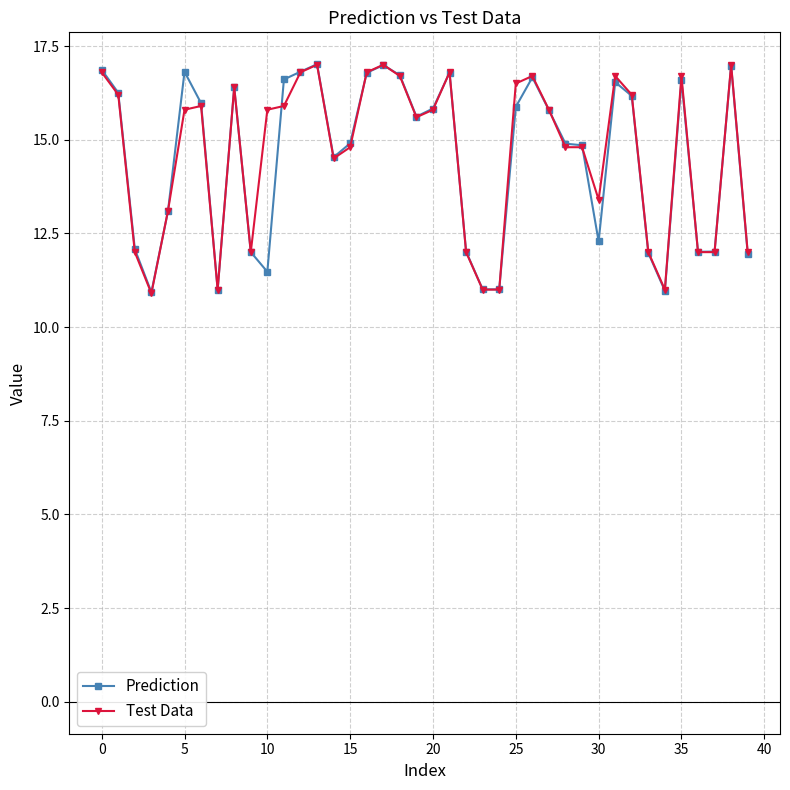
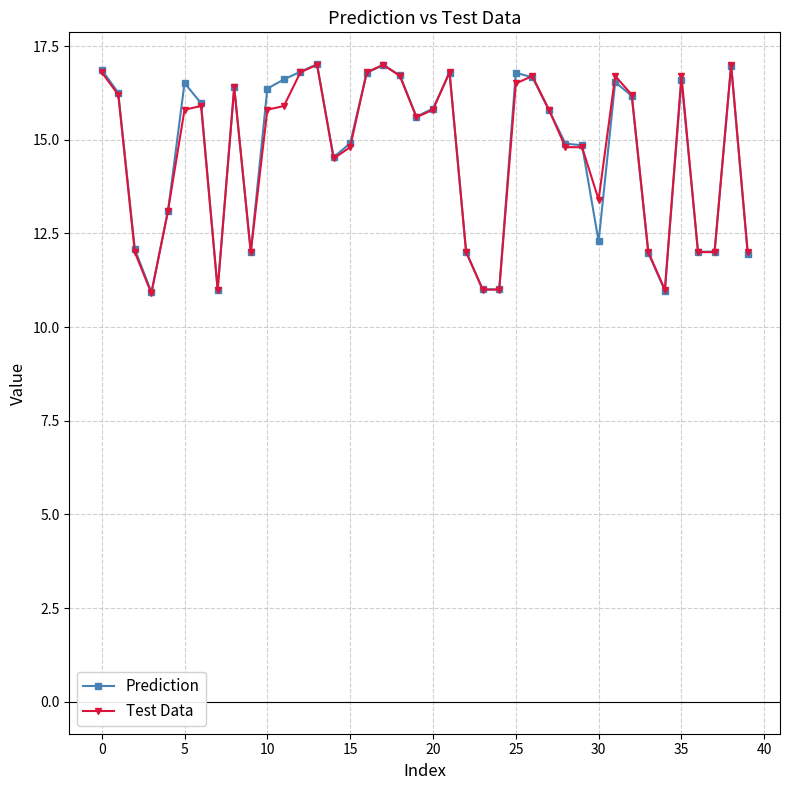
  {
    "Prediction": {
-     "5": 16.8,
-     "10": 11.5,
+     "5": 16.5,
+     "10": 16.4,
      "15": 14.9,
-     "25": 15.9,
+     "25": 16.8,
      "30": 12.3,
      "35": 16.6
    },
    "Test Data": {
      "5": 15.8,
      "10": 15.8,
      "15": 14.8,
      "25": 16.5,
      "30": 13.4,
      "35": 16.7
    }
  }
